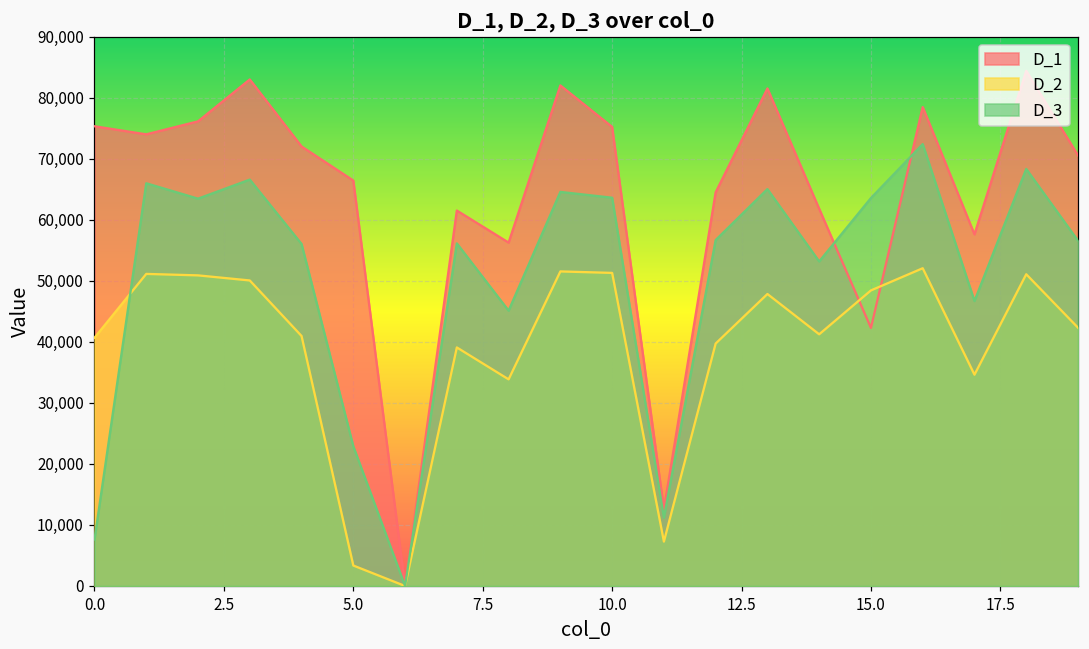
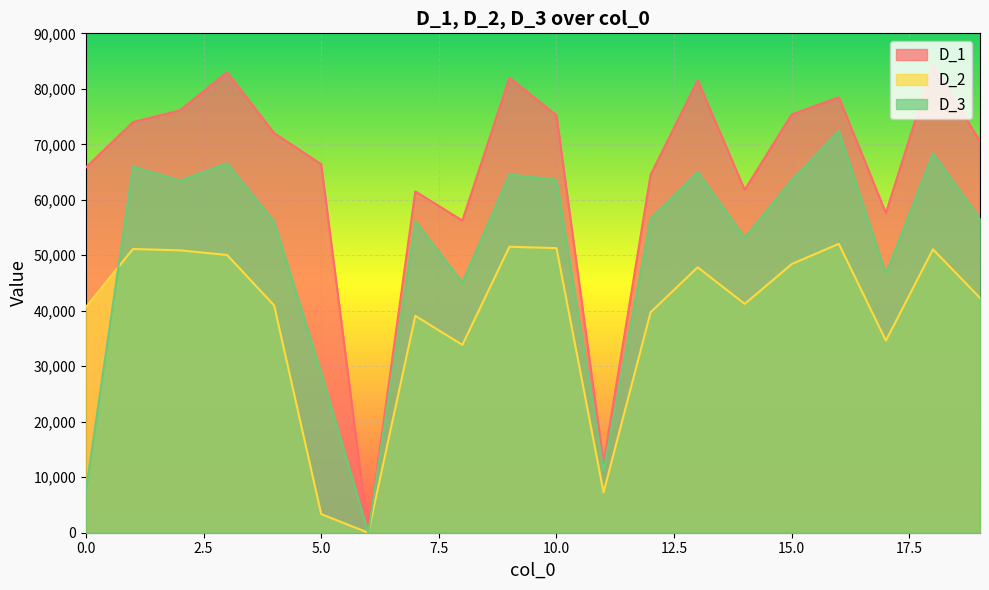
  {
    "D_1": {
-     "0.0": "75,000",
+     "0.0": "66,000",
      "5.0": "66,000",
      "10.0": "75,000",
-     "15.0": "42,000"
+     "15.0": "75,000"
    },
    "D_2": {
      "0.0": "41,000",
      "5.0": "3,000",
      "10.0": "51,000",
      "15.0": "48,000"
    },
    "D_3": {
      "0.0": "8,000",
-     "5.0": "23,000",
+     "5.0": "29,000",
      "10.0": "64,000",
      "15.0": "64,000"
    }
  }
